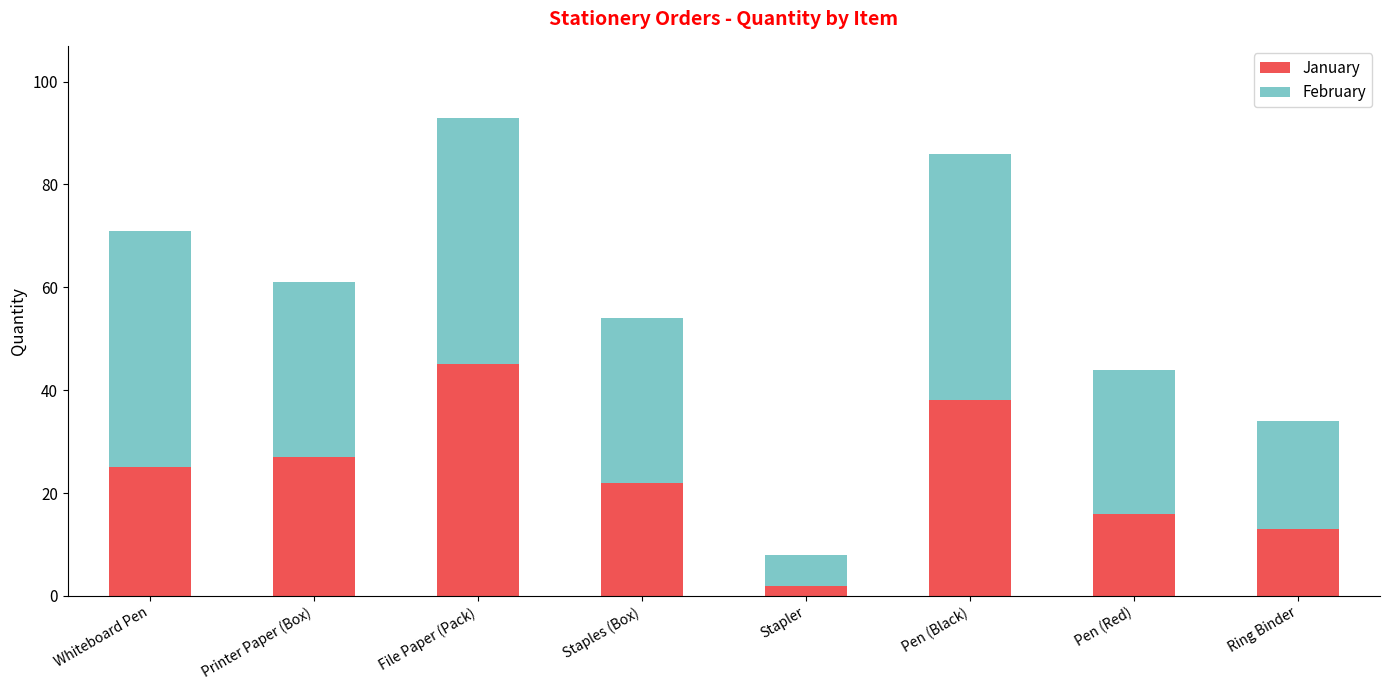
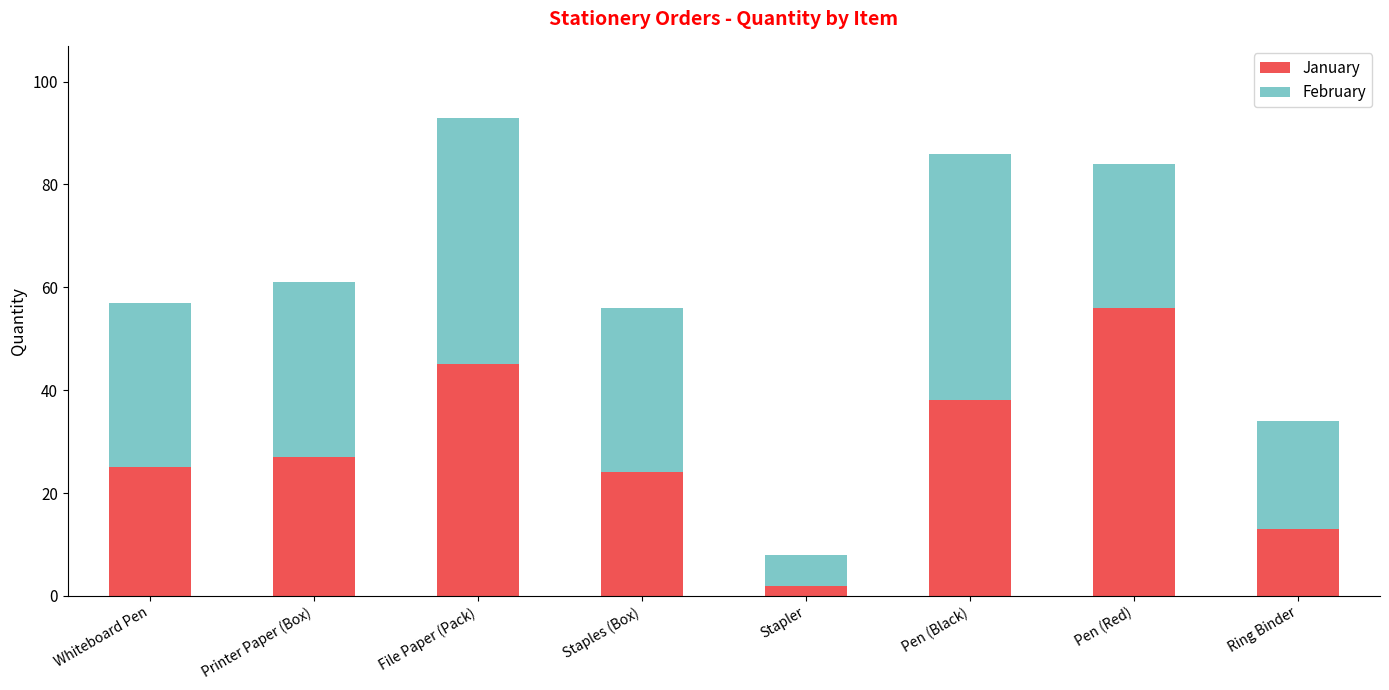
  {
    "January": {
      "Whiteboard Pen": 25,
      "Printer Paper (Box)": 27,
      "File Paper (Pack)": 45,
-     "Staples (Box)": 22,
+     "Staples (Box)": 24,
      "Stapler": 2,
      "Pen (Black)": 38,
-     "Pen (Red)": 16,
+     "Pen (Red)": 56,
      "Ring Binder": 13
    },
    "February": {
-     "Whiteboard Pen": 46,
+     "Whiteboard Pen": 32,
      "Printer Paper (Box)": 34,
      "File Paper (Pack)": 48,
      "Staples (Box)": 32,
      "Stapler": 6,
      "Pen (Black)": 48,
      "Pen (Red)": 28,
      "Ring Binder": 21
    }
  }
